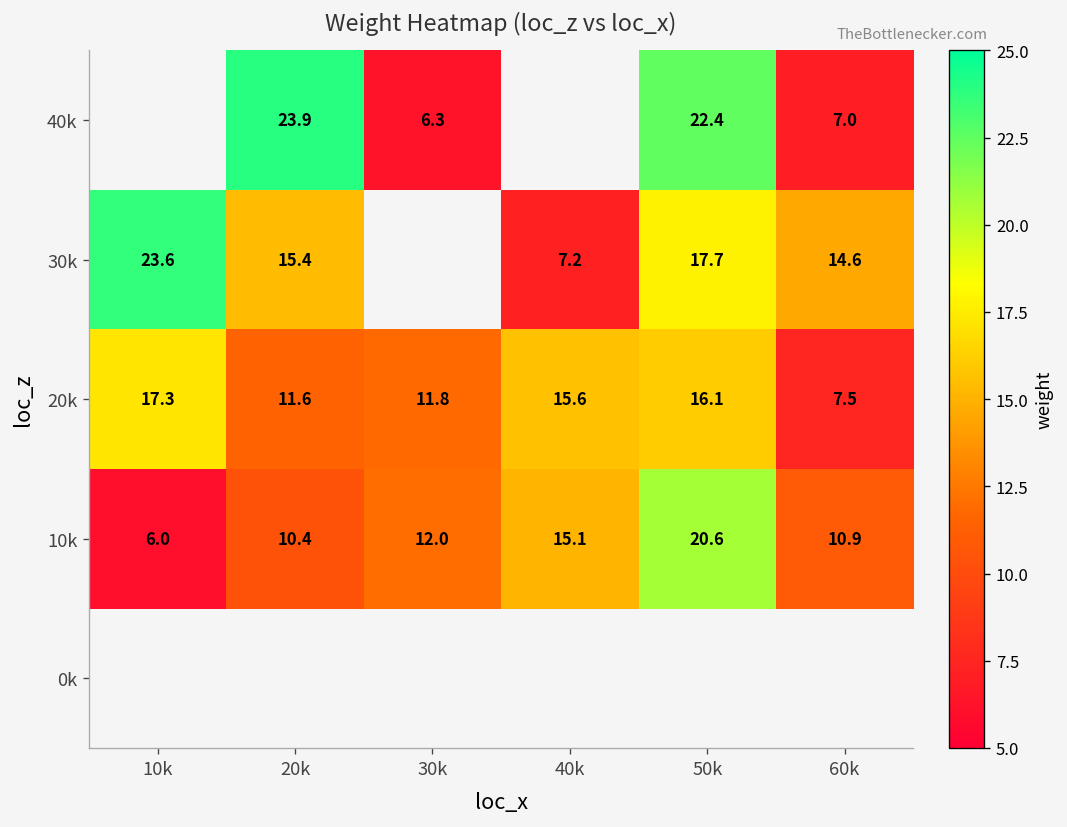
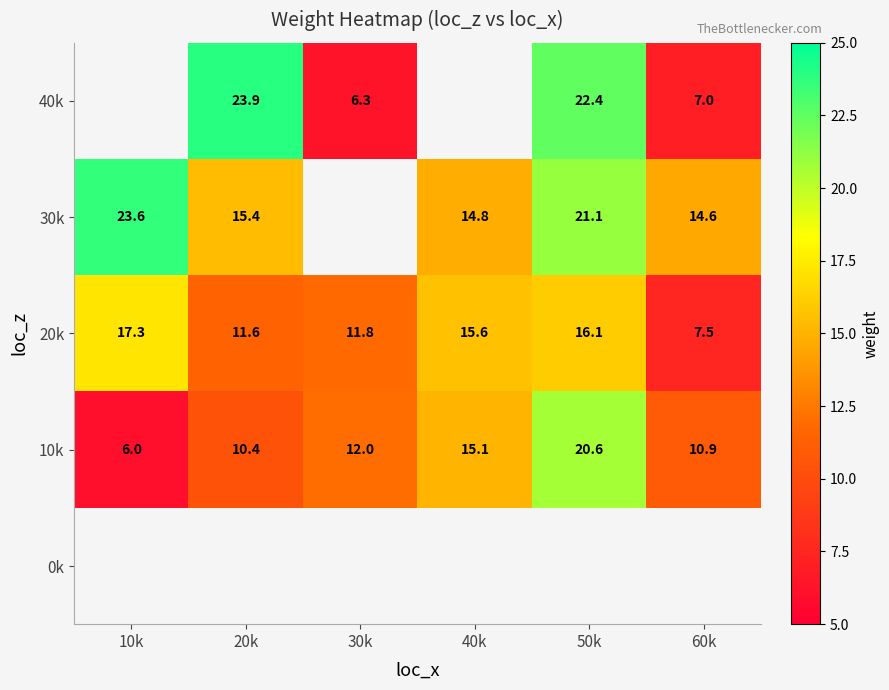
  {
    "40k": {
      "20k": 23.9,
      "30k": 6.3,
      "50k": 22.4,
      "60k": 7.0
    },
    "30k": {
      "10k": 23.6,
      "20k": 15.4,
-     "40k": 7.2,
-     "50k": 17.7,
+     "40k": 14.8,
+     "50k": 21.1,
      "60k": 14.6
    },
    "20k": {
      "10k": 17.3,
      "20k": 11.6,
      "30k": 11.8,
      "40k": 15.6,
      "50k": 16.1,
      "60k": 7.5
    },
    "10k": {
      "10k": 6.0,
      "20k": 10.4,
      "30k": 12.0,
      "40k": 15.1,
      "50k": 20.6,
      "60k": 10.9
    }
  }
